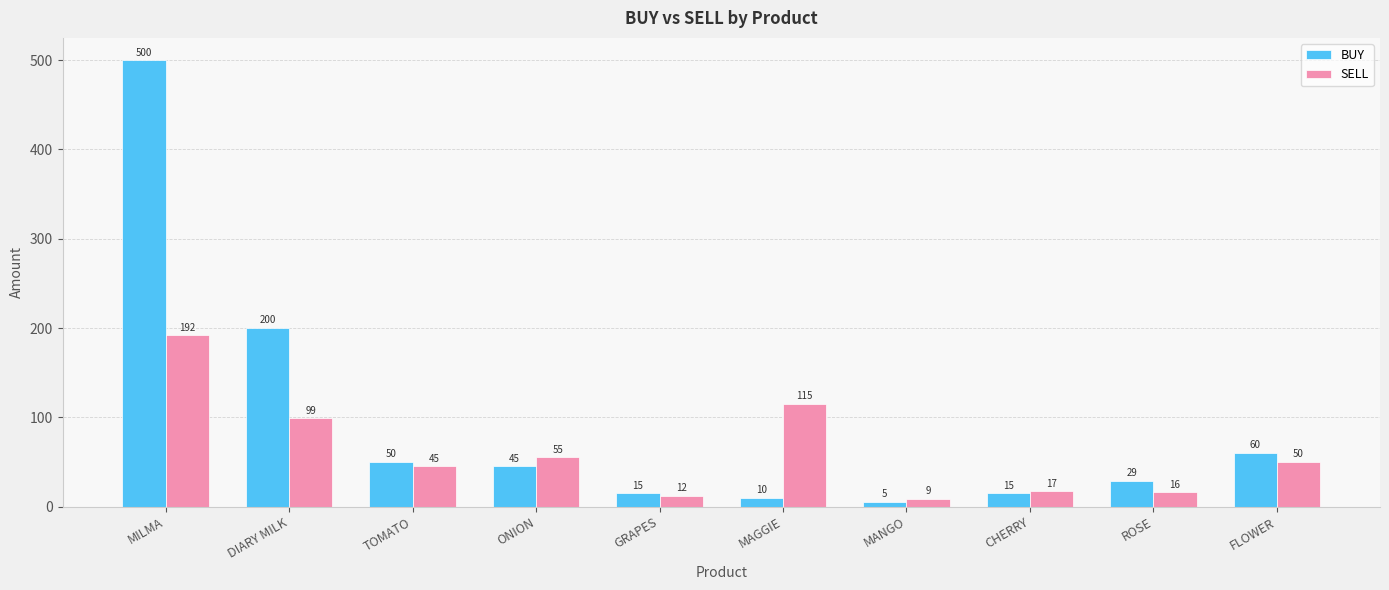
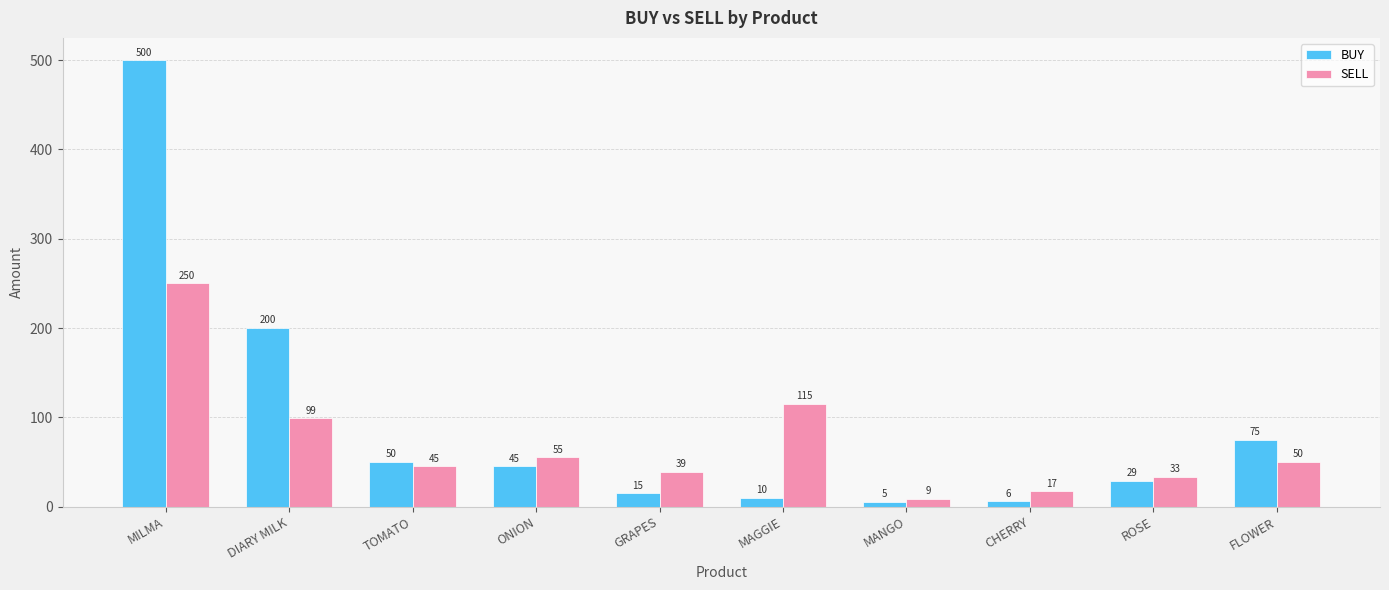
  {
    "BUY": {
      "MILMA": 500,
      "DIARY MILK": 200,
      "TOMATO": 50,
      "ONION": 45,
      "GRAPES": 15,
      "MAGGIE": 10,
      "MANGO": 5,
-     "CHERRY": 15,
+     "CHERRY": 6,
      "ROSE": 29,
-     "FLOWER": 60
+     "FLOWER": 75
    },
    "SELL": {
-     "MILMA": 192,
+     "MILMA": 250,
      "DIARY MILK": 99,
      "TOMATO": 45,
      "ONION": 55,
-     "GRAPES": 12,
+     "GRAPES": 39,
      "MAGGIE": 115,
      "MANGO": 9,
      "CHERRY": 17,
-     "ROSE": 16,
+     "ROSE": 33,
      "FLOWER": 50
    }
  }
